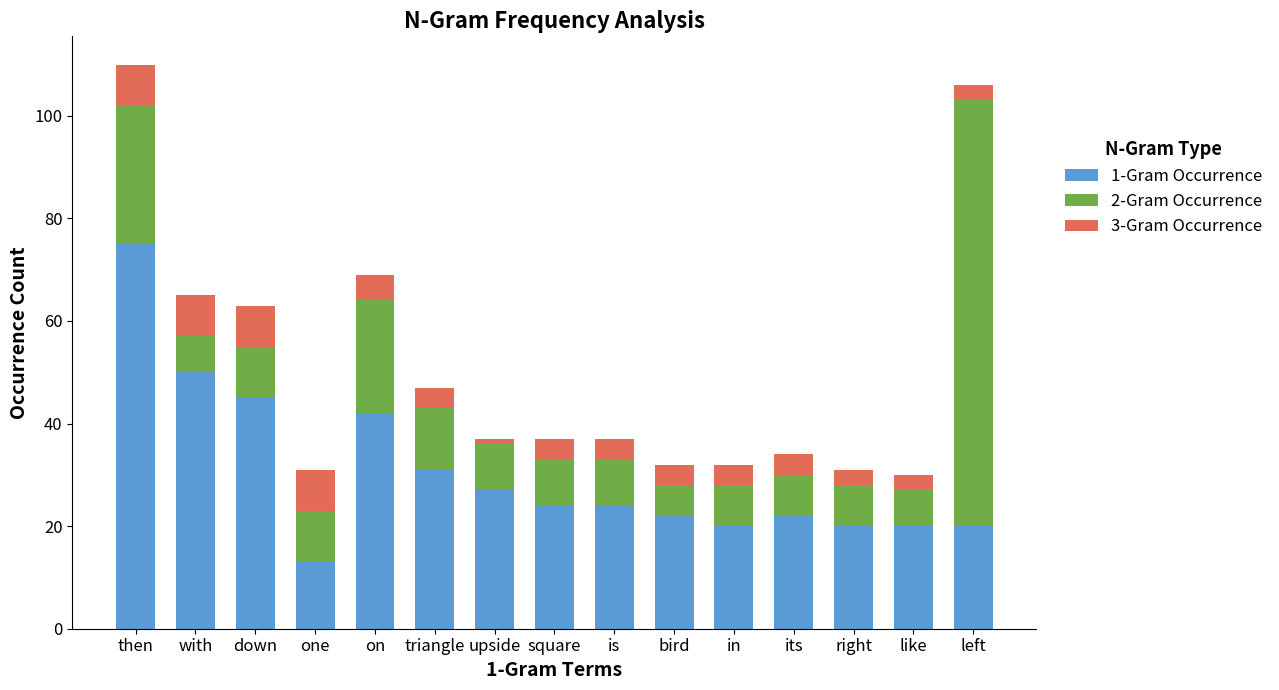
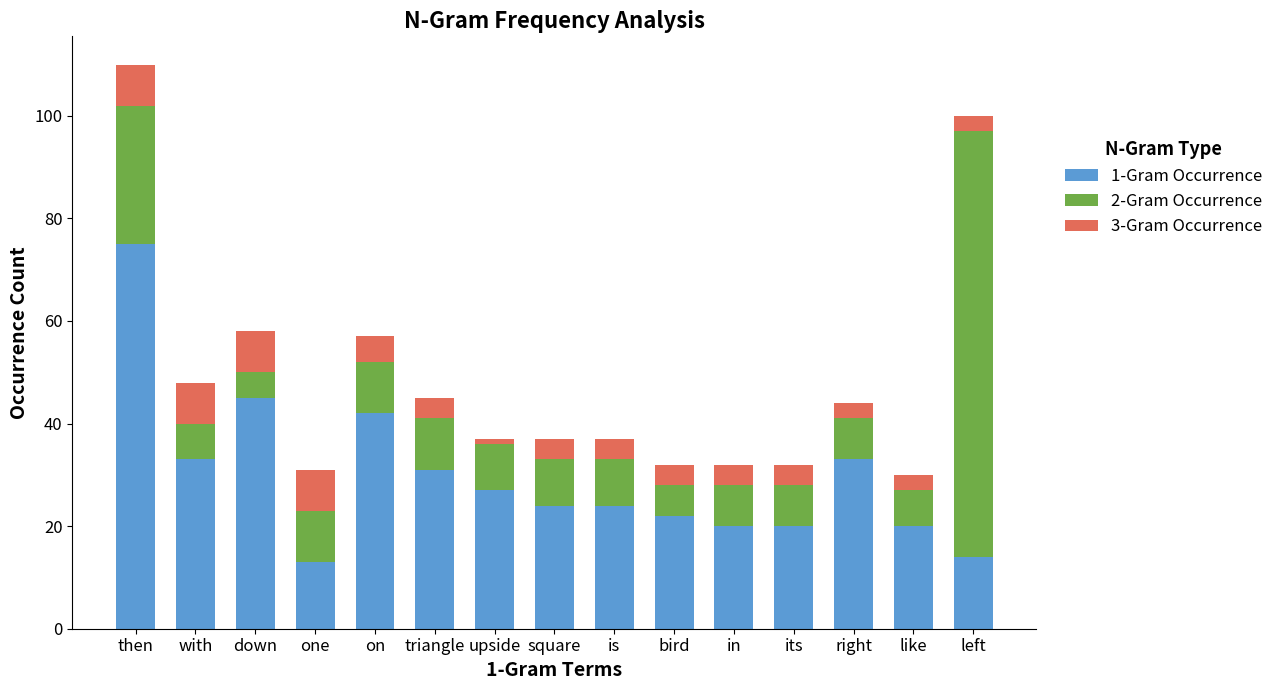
  {
    "1-Gram Occurrence": {
      "then": 75,
-     "with": 50,
+     "with": 33,
      "down": 45,
      "one": 13,
      "on": 42,
      "triangle": 31,
      "upside": 27,
      "square": 24,
      "is": 24,
      "bird": 22,
      "in": 20,
-     "its": 22,
-     "right": 20,
+     "its": 20,
+     "right": 33,
      "like": 20,
-     "left": 20
+     "left": 14
    },
    "2-Gram Occurrence": {
      "then": 27,
      "with": 7,
-     "down": 10,
+     "down": 5,
      "one": 10,
-     "on": 22,
-     "triangle": 12,
+     "on": 10,
+     "triangle": 10,
      "upside": 9,
      "square": 9,
      "is": 9,
      "bird": 6,
      "in": 8,
      "its": 8,
      "right": 8,
      "like": 7,
      "left": 83
    },
    "3-Gram Occurrence": {
      "then": 8,
      "with": 8,
      "down": 8,
      "one": 8,
      "on": 5,
      "triangle": 4,
      "upside": 1,
      "square": 4,
      "is": 4,
      "bird": 4,
      "in": 4,
      "its": 4,
      "right": 3,
      "like": 3,
      "left": 3
    }
  }
